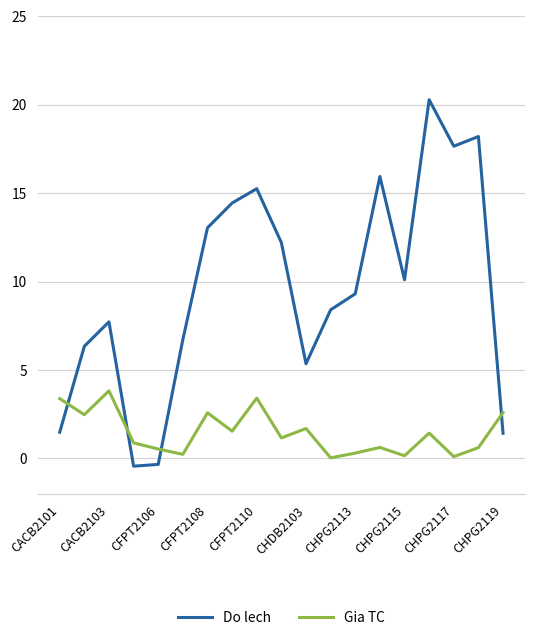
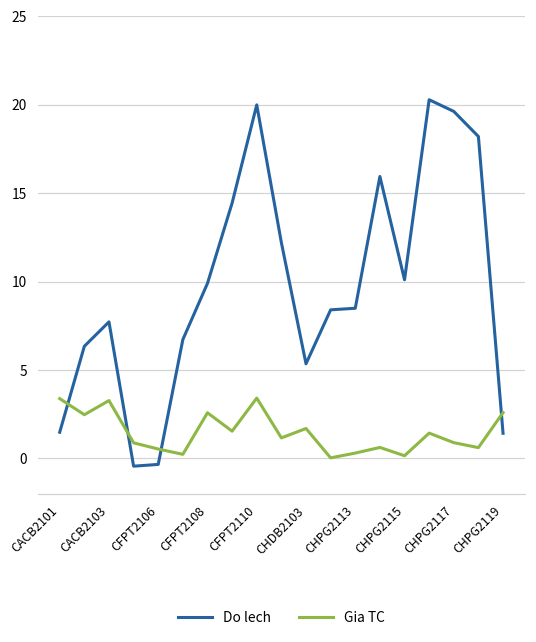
  {
    "Do lech": {
      "CACB2101": 1.5,
      "CACB2103": 7.7,
      "CFPT2106": -0.3,
-     "CFPT2108": 13.0,
-     "CFPT2110": 15.3,
+     "CFPT2108": 9.9,
+     "CFPT2110": 20.0,
      "CHDB2103": 5.4,
-     "CHPG2113": 9.3,
+     "CHPG2113": 8.5,
      "CHPG2115": 10.1,
-     "CHPG2117": 17.7,
+     "CHPG2117": 19.6,
      "CHPG2119": 1.4
    },
    "Gia TC": {
      "CACB2101": 3.4,
-     "CACB2103": 3.8,
+     "CACB2103": 3.3,
      "CFPT2106": 0.5,
      "CFPT2108": 2.6,
      "CFPT2110": 3.4,
      "CHDB2103": 1.7,
      "CHPG2113": 0.3,
      "CHPG2115": 0.2,
-     "CHPG2117": 0.1,
+     "CHPG2117": 0.9,
      "CHPG2119": 2.6
    }
  }
